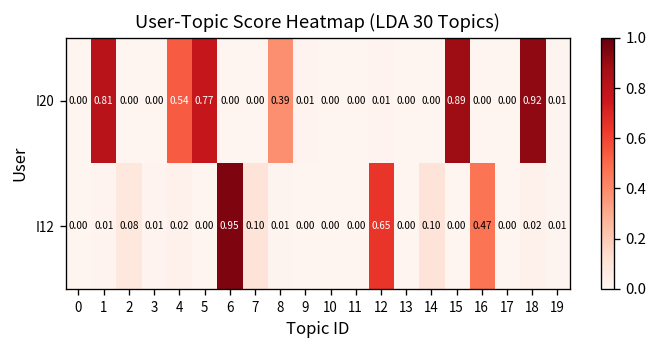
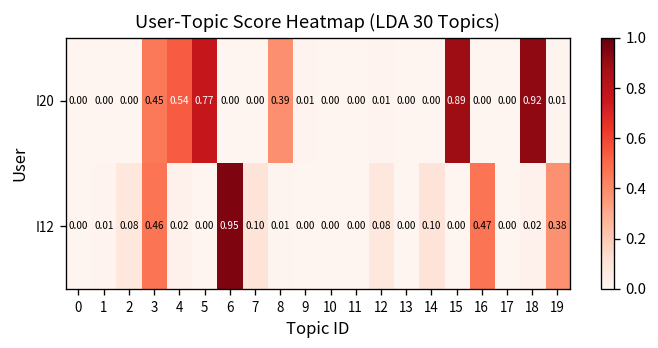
  {
    "I20": {
      "0": 0.00,
-     "1": 0.81,
+     "1": 0.00,
      "2": 0.00,
-     "3": 0.00,
+     "3": 0.45,
      "4": 0.54,
      "5": 0.77,
      "6": 0.00,
      "7": 0.00,
      "8": 0.39,
      "9": 0.01,
      "10": 0.00,
      "11": 0.00,
      "12": 0.01,
      "13": 0.00,
      "14": 0.00,
      "15": 0.89,
      "16": 0.00,
      "17": 0.00,
      "18": 0.92,
      "19": 0.01
    },
    "I12": {
      "0": 0.00,
      "1": 0.01,
      "2": 0.08,
-     "3": 0.01,
+     "3": 0.46,
      "4": 0.02,
      "5": 0.00,
      "6": 0.95,
      "7": 0.10,
      "8": 0.01,
      "9": 0.00,
      "10": 0.00,
      "11": 0.00,
-     "12": 0.65,
+     "12": 0.08,
      "13": 0.00,
      "14": 0.10,
      "15": 0.00,
      "16": 0.47,
      "17": 0.00,
      "18": 0.02,
-     "19": 0.01
+     "19": 0.38
    }
  }
